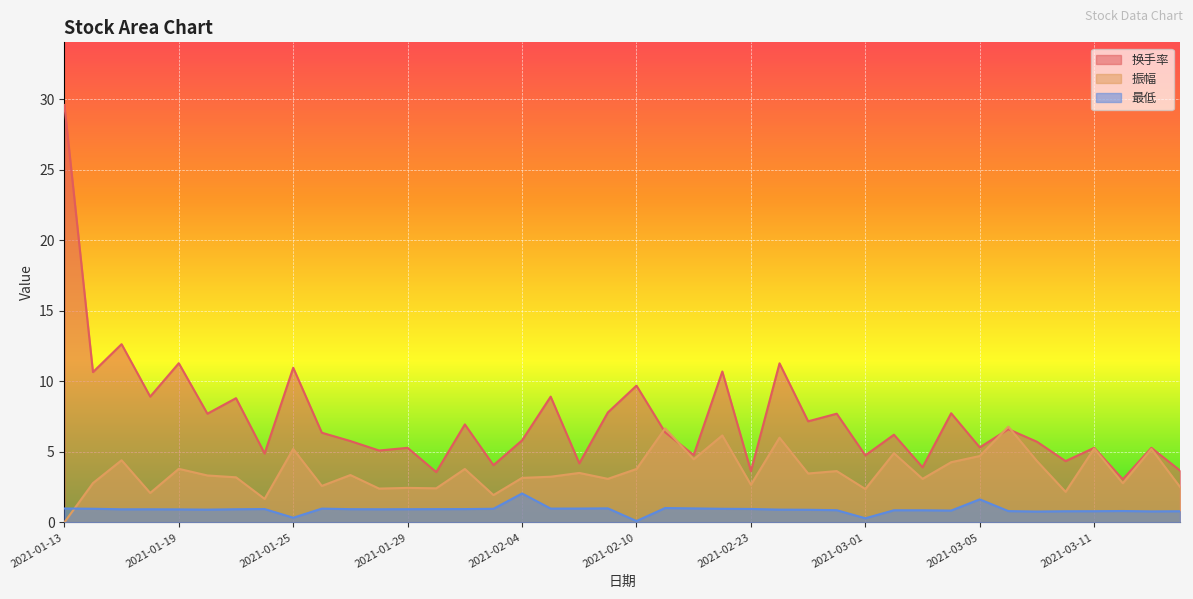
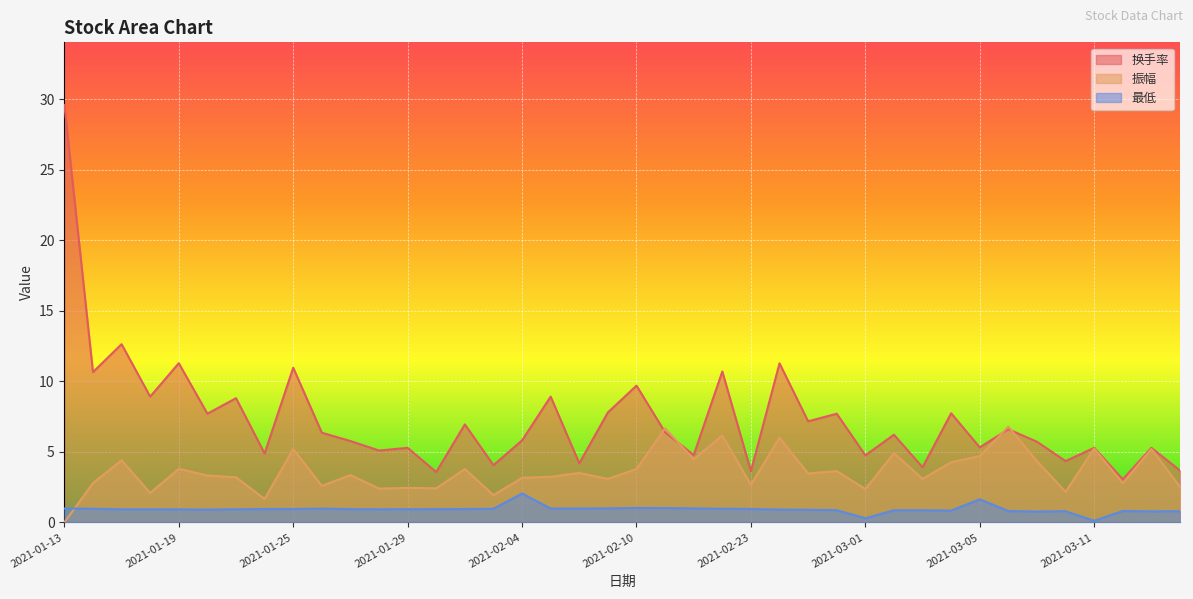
  {
    "最低": {
      "2021-01-13": 1.0,
      "2021-01-19": 0.9,
-     "2021-01-25": 0.3,
+     "2021-01-25": 1.0,
      "2021-01-29": 0.9,
      "2021-02-04": 2.1,
-     "2021-02-10": 0.1,
+     "2021-02-10": 1.0,
      "2021-02-23": 1.0,
      "2021-03-01": 0.3,
      "2021-03-05": 1.6,
-     "2021-03-11": 0.8
+     "2021-03-11": 0.1
    }
  }
